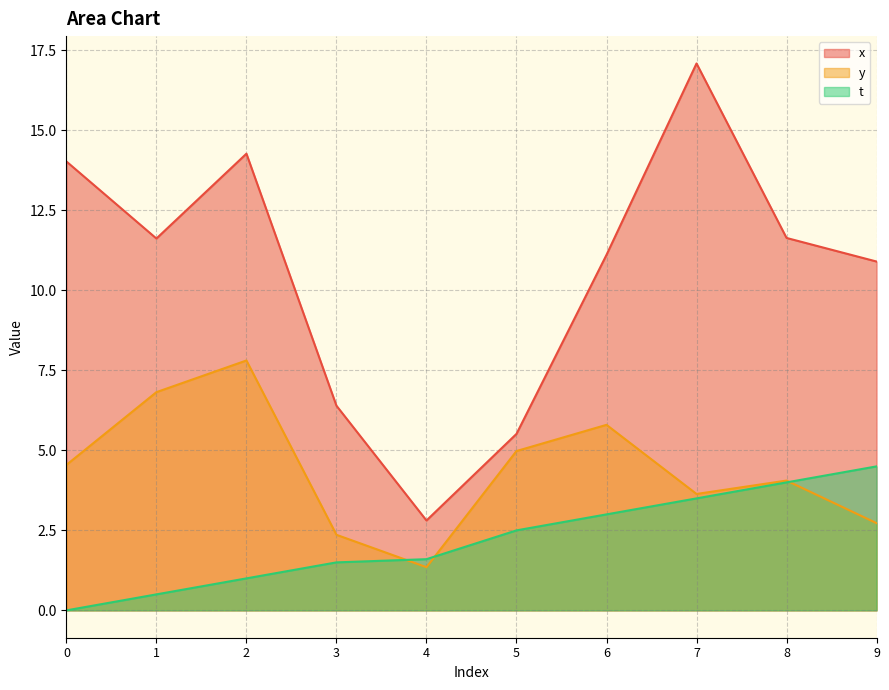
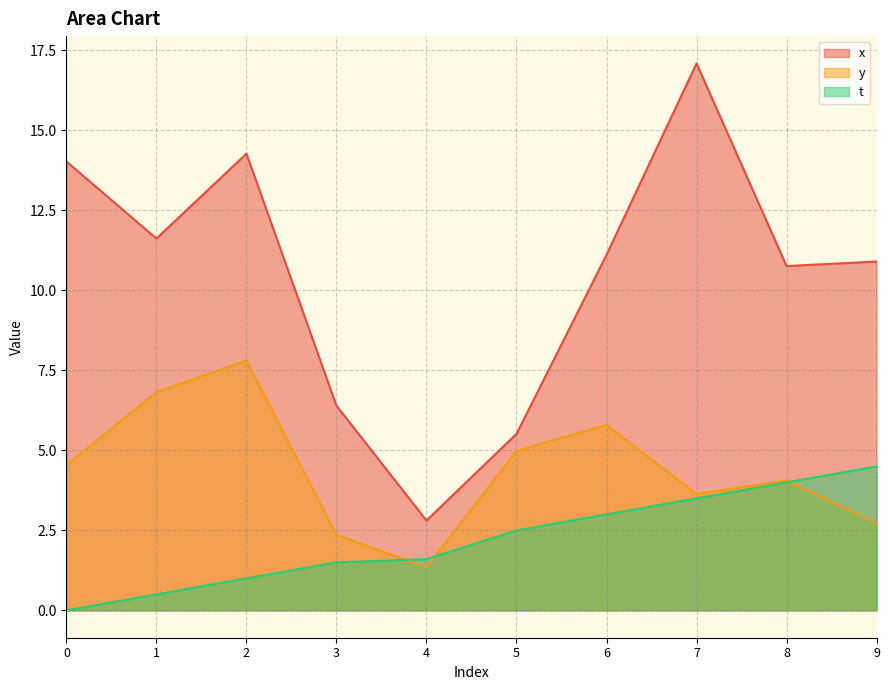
  {
    "x": {
      "0": 14.0,
      "1": 11.6,
      "2": 14.3,
      "3": 6.4,
      "4": 2.8,
      "5": 5.5,
      "6": 11.1,
      "7": 17.1,
-     "8": 11.6,
+     "8": 10.8,
      "9": 10.9
    },
    "y": {
      "0": 4.5,
      "1": 6.8,
      "2": 7.8,
      "3": 2.4,
      "4": 1.3,
      "5": 5.0,
      "6": 5.8,
      "7": 3.6,
      "9": 2.7
    },
    "t": {
      "0": 0.0,
      "1": 0.5,
      "2": 1.0,
      "3": 1.5,
      "4": 1.6,
      "5": 2.5,
      "6": 3.0,
      "7": 3.5,
      "9": 4.5
    }
  }
